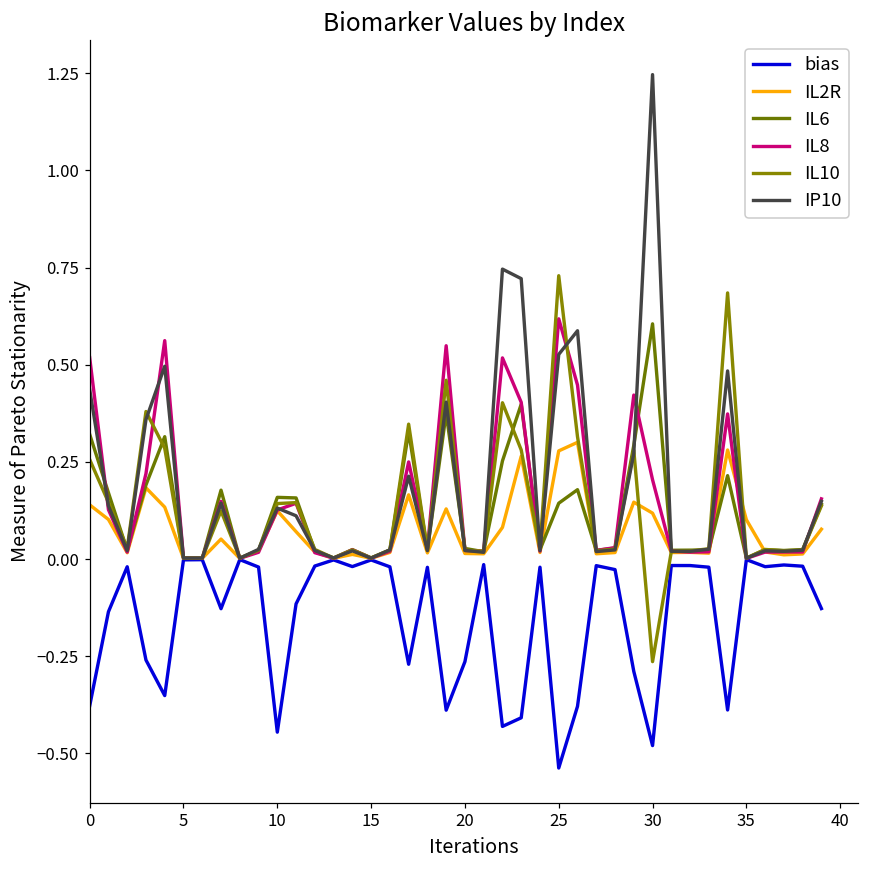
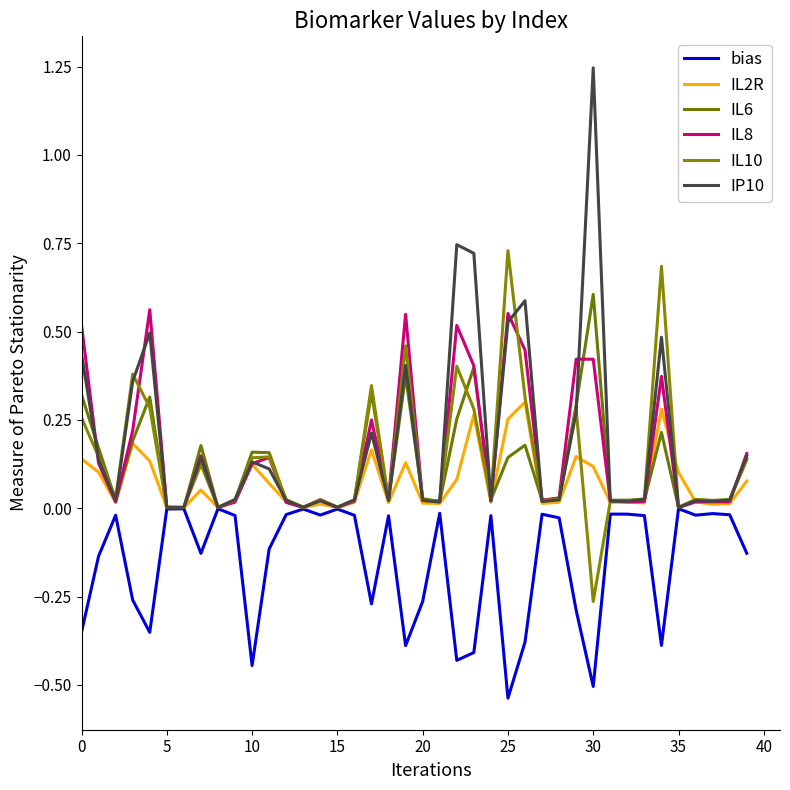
  {
    "bias": {
-     "0": -0.38,
+     "0": -0.35,
      "10": -0.45,
      "20": -0.26,
      "25": -0.54,
-     "30": -0.48
+     "30": -0.50
    },
    "IL2R": {
      "0": 0.14,
      "20": 0.01,
-     "25": 0.28,
+     "25": 0.25,
      "30": 0.12,
      "35": 0.10
    },
    "IL8": {
      "0": 0.52,
-     "25": 0.62,
-     "30": 0.20
+     "25": 0.55,
+     "30": 0.42
    },
    "IP10": {
      "0": 0.44,
      "25": 0.53,
      "30": 1.25
    }
  }
